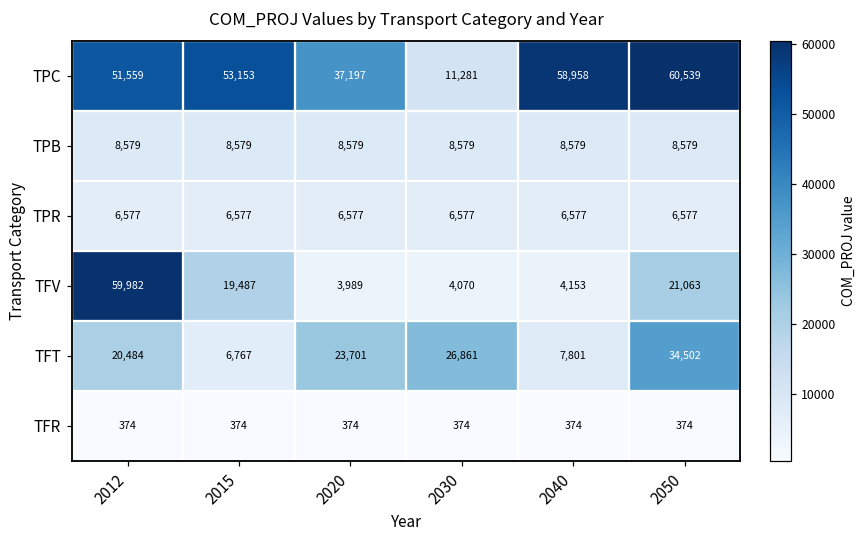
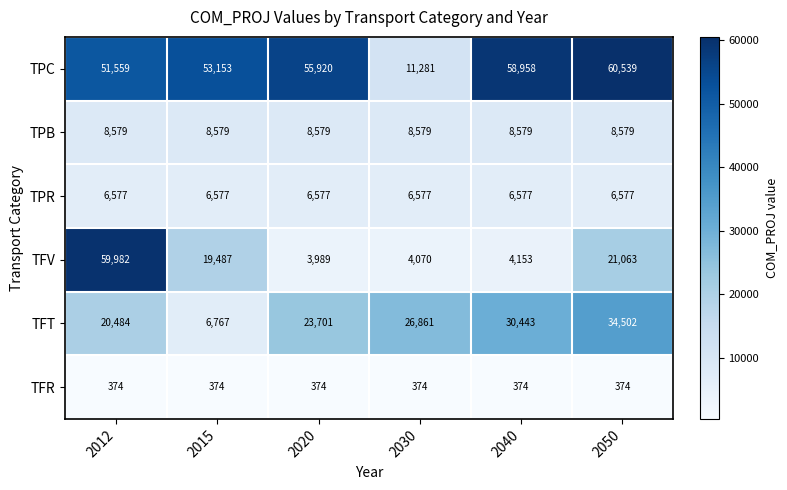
  {
    "TPC": {
      "2012": "51,559",
      "2015": "53,153",
-     "2020": "37,197",
+     "2020": "55,920",
      "2030": "11,281",
      "2040": "58,958",
      "2050": "60,539"
    },
    "TPB": {
      "2012": "8,579",
      "2015": "8,579",
      "2020": "8,579",
      "2030": "8,579",
      "2040": "8,579",
      "2050": "8,579"
    },
    "TPR": {
      "2012": "6,577",
      "2015": "6,577",
      "2020": "6,577",
      "2030": "6,577",
      "2040": "6,577",
      "2050": "6,577"
    },
    "TFV": {
      "2012": "59,982",
      "2015": "19,487",
      "2020": "3,989",
      "2030": "4,070",
      "2040": "4,153",
      "2050": "21,063"
    },
    "TFT": {
      "2012": "20,484",
      "2015": "6,767",
      "2020": "23,701",
      "2030": "26,861",
-     "2040": "7,801",
+     "2040": "30,443",
      "2050": "34,502"
    },
    "TFR": {
      "2012": "374",
      "2015": "374",
      "2020": "374",
      "2030": "374",
      "2040": "374",
      "2050": "374"
    }
  }
